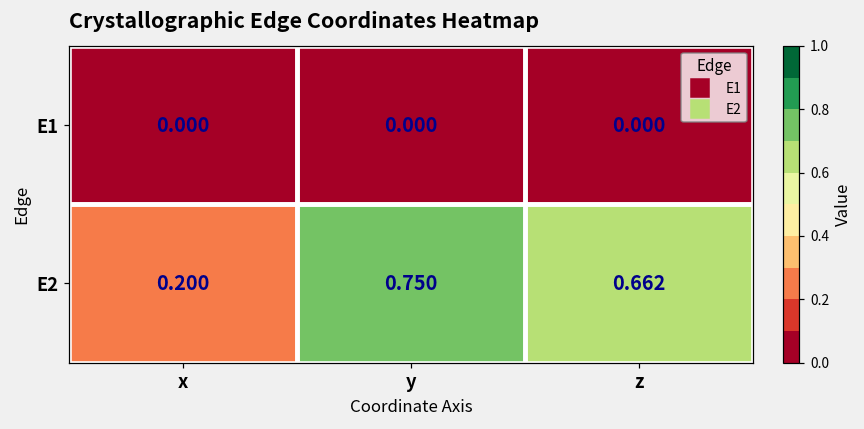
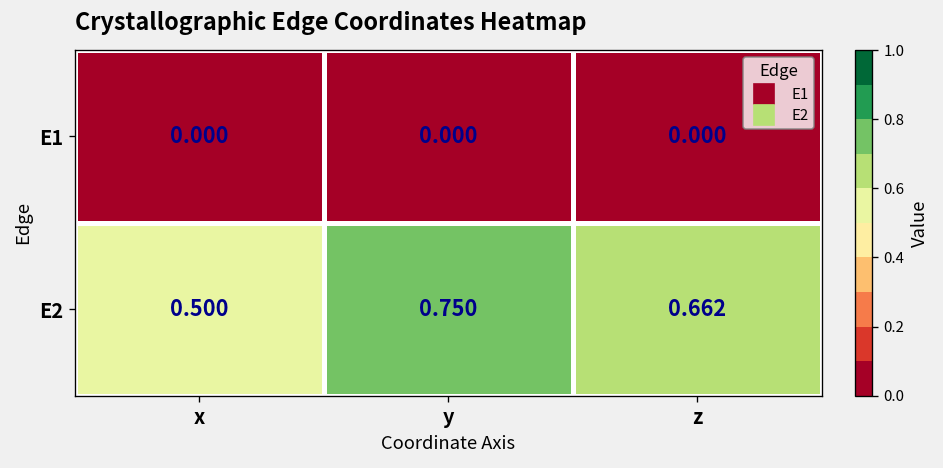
  {
    "E1": {
      "x": 0.000,
      "y": 0.000,
      "z": 0.000
    },
    "E2": {
-     "x": 0.200,
+     "x": 0.500,
      "y": 0.750,
      "z": 0.662
    }
  }
